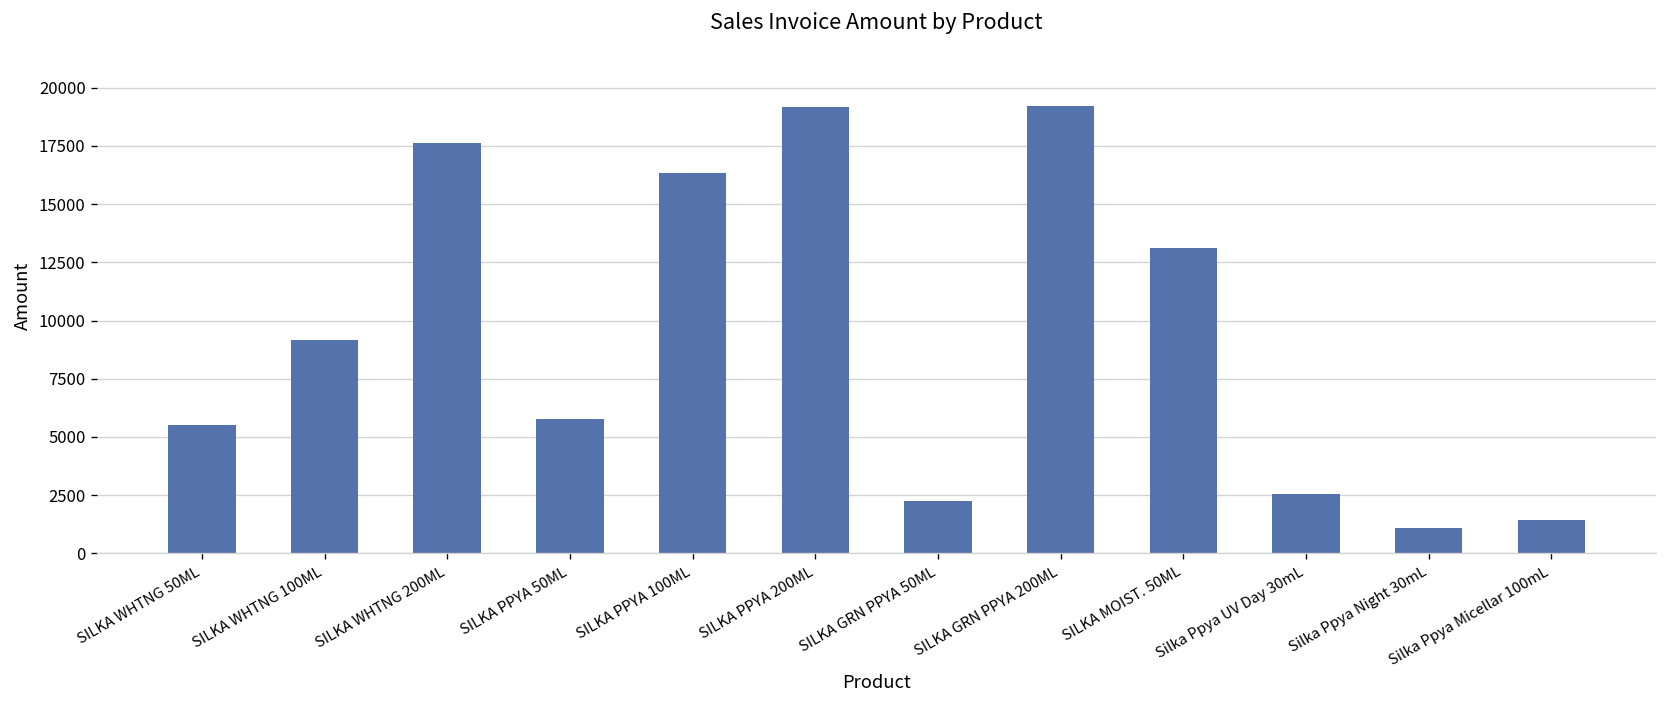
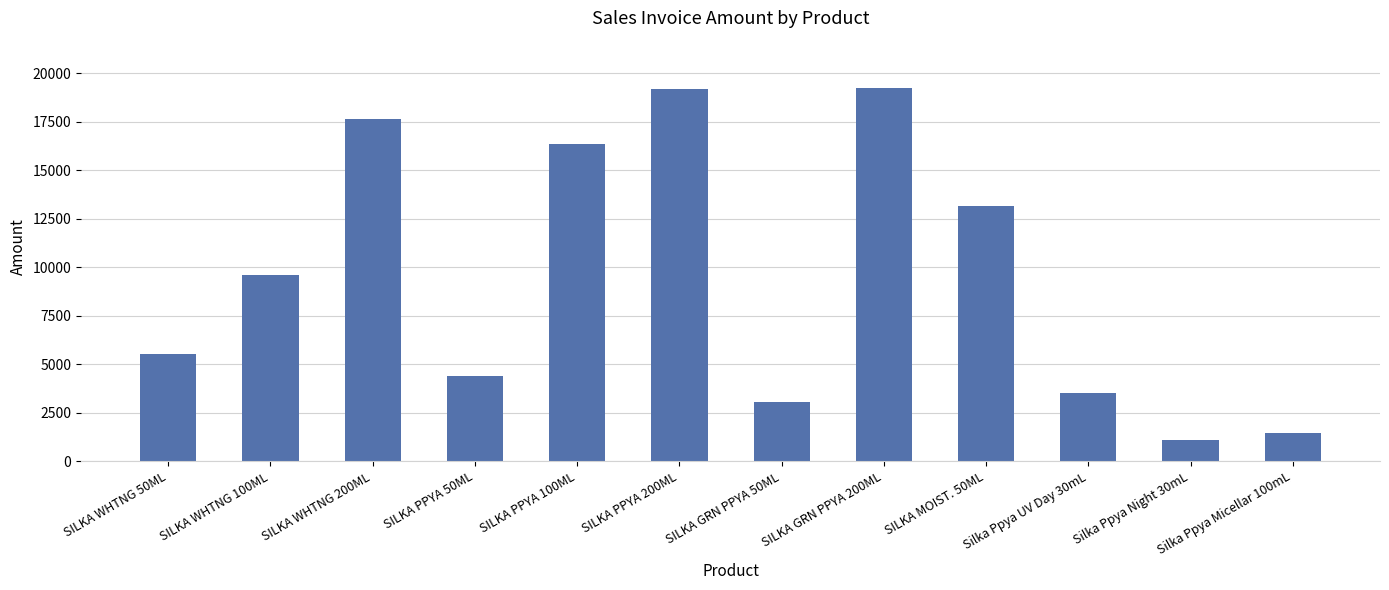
  {
    "SILKA WHTNG 50ML": 5500,
-   "SILKA WHTNG 100ML": 9200,
+   "SILKA WHTNG 100ML": 9600,
    "SILKA WHTNG 200ML": 17600,
-   "SILKA PPYA 50ML": 5800,
+   "SILKA PPYA 50ML": 4400,
    "SILKA PPYA 100ML": 16300,
    "SILKA PPYA 200ML": 19200,
-   "SILKA GRN PPYA 50ML": 2300,
+   "SILKA GRN PPYA 50ML": 3000,
    "SILKA GRN PPYA 200ML": 19200,
    "SILKA MOIST. 50ML": 13100,
-   "Silka Ppya UV Day 30mL": 2500,
+   "Silka Ppya UV Day 30mL": 3500,
    "Silka Ppya Night 30mL": 1100,
    "Silka Ppya Micellar 100mL": 1400
  }
